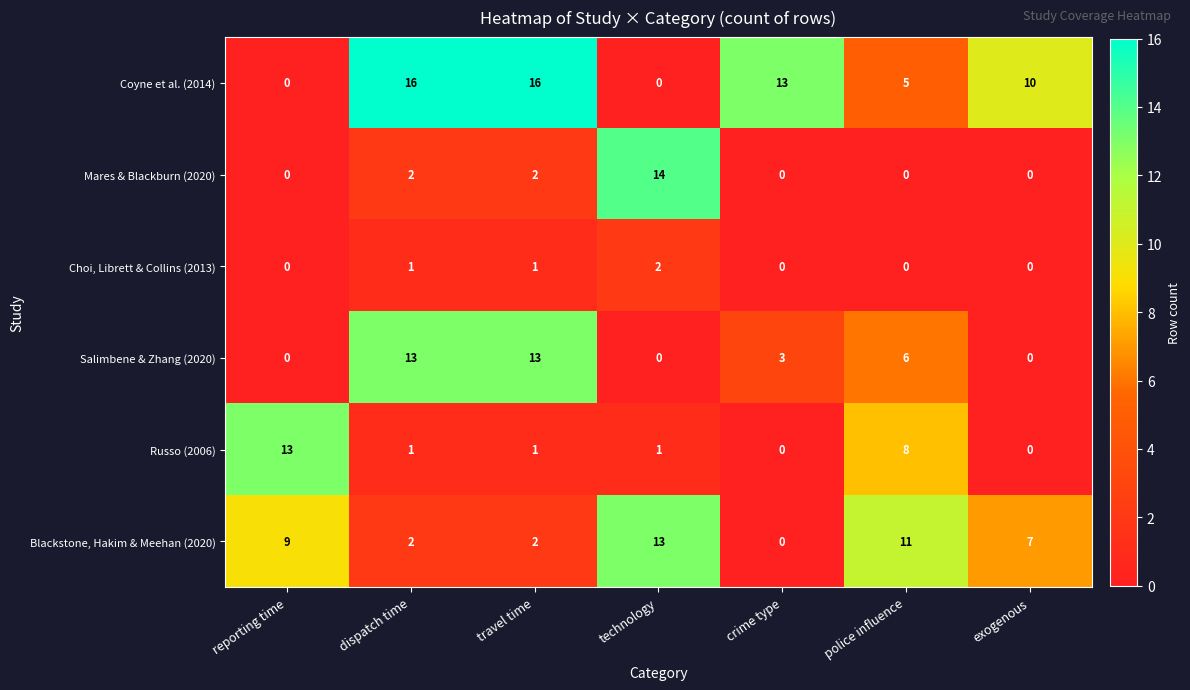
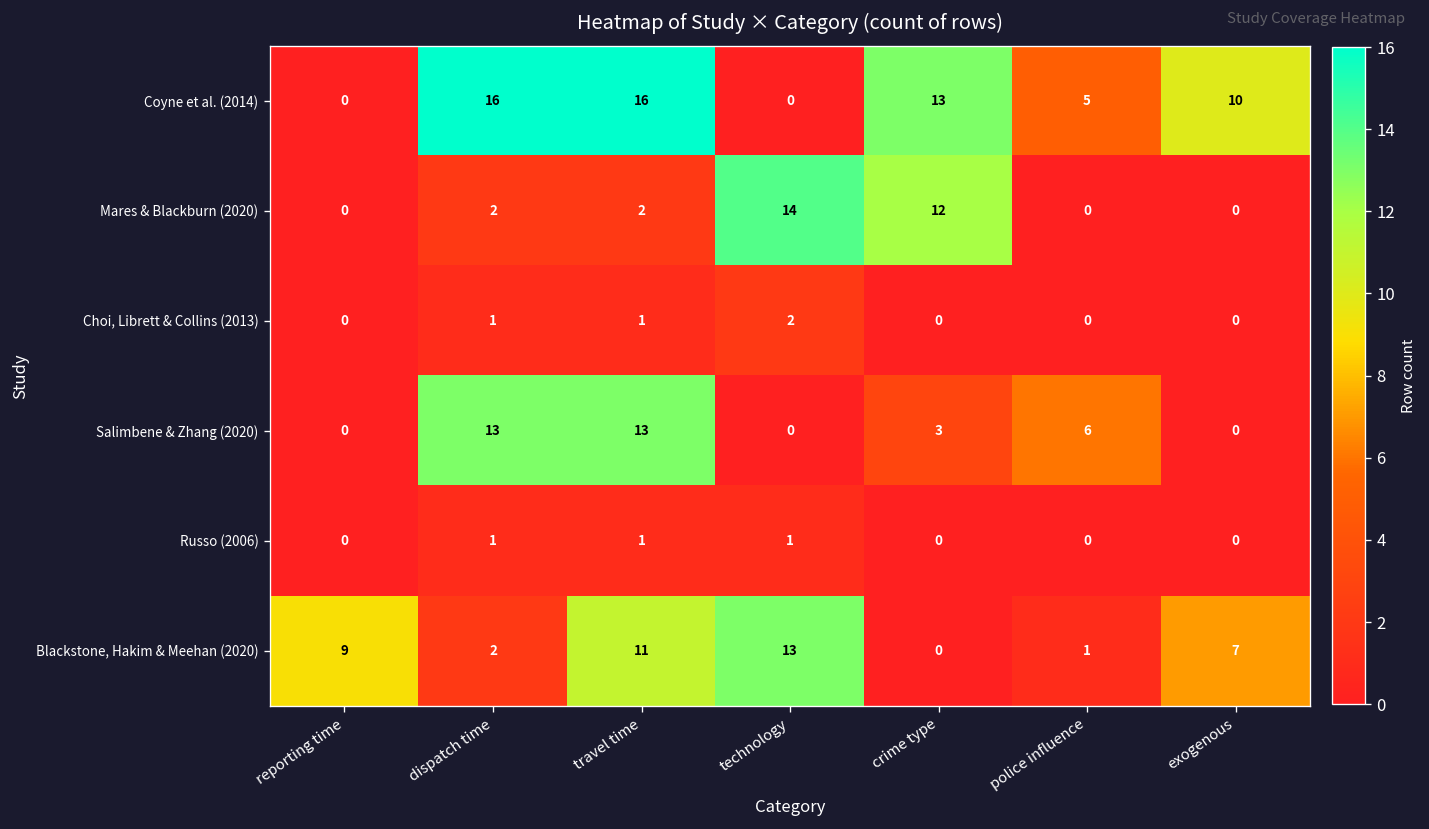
  {
    "Coyne et al. (2014)": {
      "reporting time": 0,
      "dispatch time": 16,
      "travel time": 16,
      "technology": 0,
      "crime type": 13,
      "police influence": 5,
      "exogenous": 10
    },
    "Mares & Blackburn (2020)": {
      "reporting time": 0,
      "dispatch time": 2,
      "travel time": 2,
      "technology": 14,
-     "crime type": 0,
+     "crime type": 12,
      "police influence": 0,
      "exogenous": 0
    },
    "Choi, Librett & Collins (2013)": {
      "reporting time": 0,
      "dispatch time": 1,
      "travel time": 1,
      "technology": 2,
      "crime type": 0,
      "police influence": 0,
      "exogenous": 0
    },
    "Salimbene & Zhang (2020)": {
      "reporting time": 0,
      "dispatch time": 13,
      "travel time": 13,
      "technology": 0,
      "crime type": 3,
      "police influence": 6,
      "exogenous": 0
    },
    "Russo (2006)": {
-     "reporting time": 13,
+     "reporting time": 0,
      "dispatch time": 1,
      "travel time": 1,
      "technology": 1,
      "crime type": 0,
-     "police influence": 8,
+     "police influence": 0,
      "exogenous": 0
    },
    "Blackstone, Hakim & Meehan (2020)": {
      "reporting time": 9,
      "dispatch time": 2,
-     "travel time": 2,
+     "travel time": 11,
      "technology": 13,
      "crime type": 0,
-     "police influence": 11,
+     "police influence": 1,
      "exogenous": 7
    }
  }
